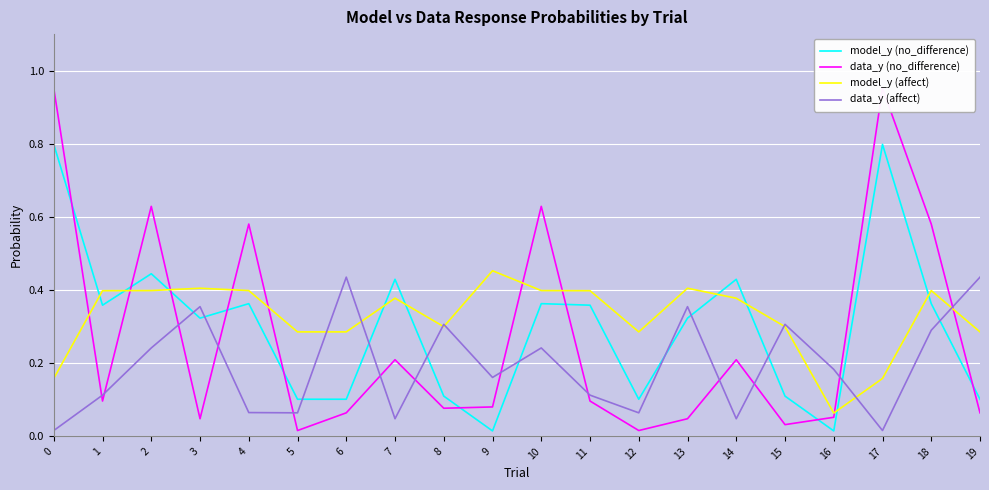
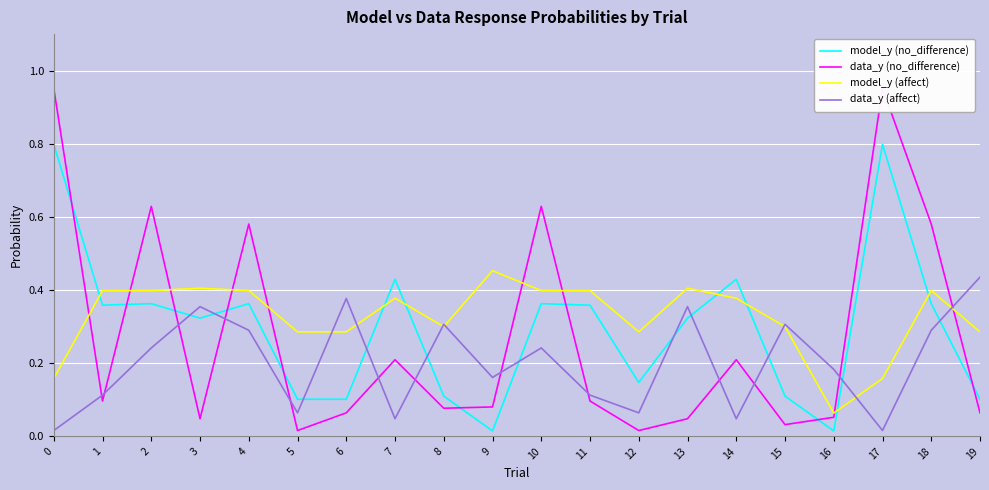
  {
    "model_y (no_difference)": {
      "0": 0.80,
      "1": 0.36,
-     "2": 0.44,
+     "2": 0.36,
      "3": 0.32,
      "4": 0.36,
      "5": 0.10,
      "6": 0.10,
      "7": 0.43,
      "8": 0.11,
      "9": 0.02,
      "10": 0.36,
      "11": 0.36,
-     "12": 0.10,
+     "12": 0.15,
      "13": 0.32,
      "14": 0.43,
      "15": 0.11,
      "16": 0.02,
      "17": 0.80,
      "18": 0.36,
      "19": 0.10
    },
    "data_y (no_difference)": {
      "0": 0.95,
      "1": 0.10,
      "2": 0.63,
      "3": 0.05,
      "4": 0.58,
      "5": 0.02,
      "6": 0.06,
      "7": 0.21,
      "8": 0.08,
      "9": 0.08,
      "10": 0.63,
      "11": 0.10,
      "12": 0.02,
      "13": 0.05,
      "14": 0.21,
      "15": 0.03,
      "16": 0.05,
      "18": 0.58,
      "19": 0.06
    },
    "model_y (affect)": {
      "0": 0.16,
      "1": 0.40,
      "2": 0.40,
      "3": 0.41,
      "4": 0.40,
      "5": 0.29,
      "6": 0.29,
      "7": 0.38,
      "9": 0.45,
      "10": 0.40,
      "11": 0.40,
      "12": 0.29,
      "13": 0.41,
      "14": 0.38,
      "16": 0.06,
      "17": 0.16,
      "18": 0.40,
      "19": 0.29
    },
    "data_y (affect)": {
      "0": 0.02,
      "1": 0.11,
      "2": 0.24,
      "3": 0.35,
-     "4": 0.07,
+     "4": 0.29,
      "5": 0.06,
-     "6": 0.44,
+     "6": 0.38,
      "7": 0.05,
      "9": 0.16,
      "10": 0.24,
      "11": 0.11,
      "12": 0.06,
      "13": 0.35,
      "14": 0.05,
      "16": 0.18,
      "17": 0.02,
      "18": 0.29,
      "19": 0.44
    }
  }
